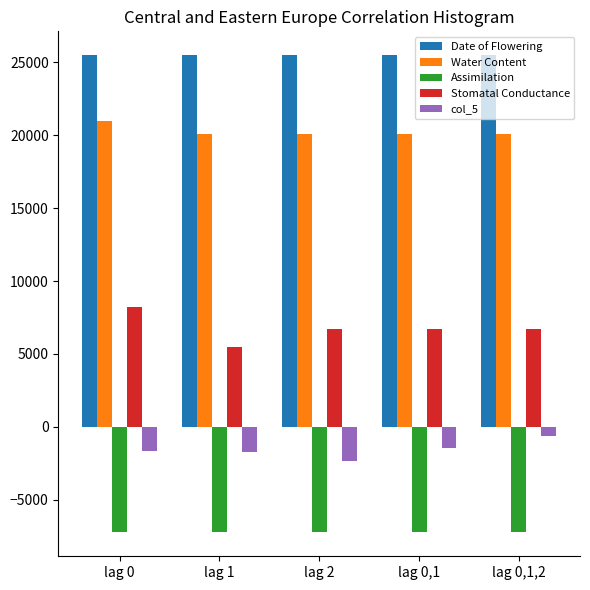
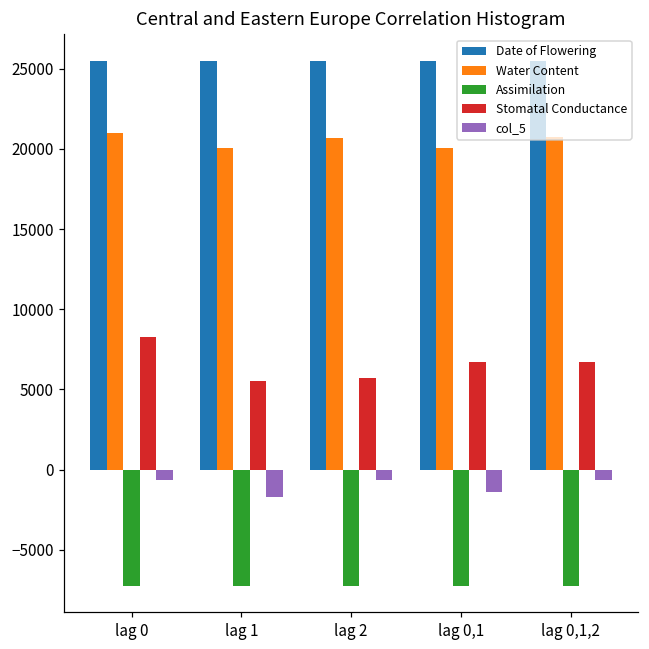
  {
    "Date of Flowering": {
      "lag 0": 25500,
      "lag 1": 25500,
      "lag 2": 25500,
      "lag 0,1": 25500
    },
    "Water Content": {
      "lag 0": 21000,
      "lag 1": 20100,
-     "lag 2": 20100,
+     "lag 2": 20700,
      "lag 0,1": 20100,
-     "lag 0,1,2": 20100
+     "lag 0,1,2": 20700
    },
    "Assimilation": {
      "lag 0": -7200,
      "lag 1": -7200,
      "lag 2": -7200,
      "lag 0,1": -7200,
      "lag 0,1,2": -7200
    },
    "Stomatal Conductance": {
      "lag 0": 8200,
      "lag 1": 5500,
-     "lag 2": 6700,
+     "lag 2": 5700,
      "lag 0,1": 6700,
      "lag 0,1,2": 6700
    },
    "col_5": {
-     "lag 0": -1700,
+     "lag 0": -600,
      "lag 1": -1700,
-     "lag 2": -2300,
+     "lag 2": -600,
      "lag 0,1": -1400,
      "lag 0,1,2": -600
    }
  }
